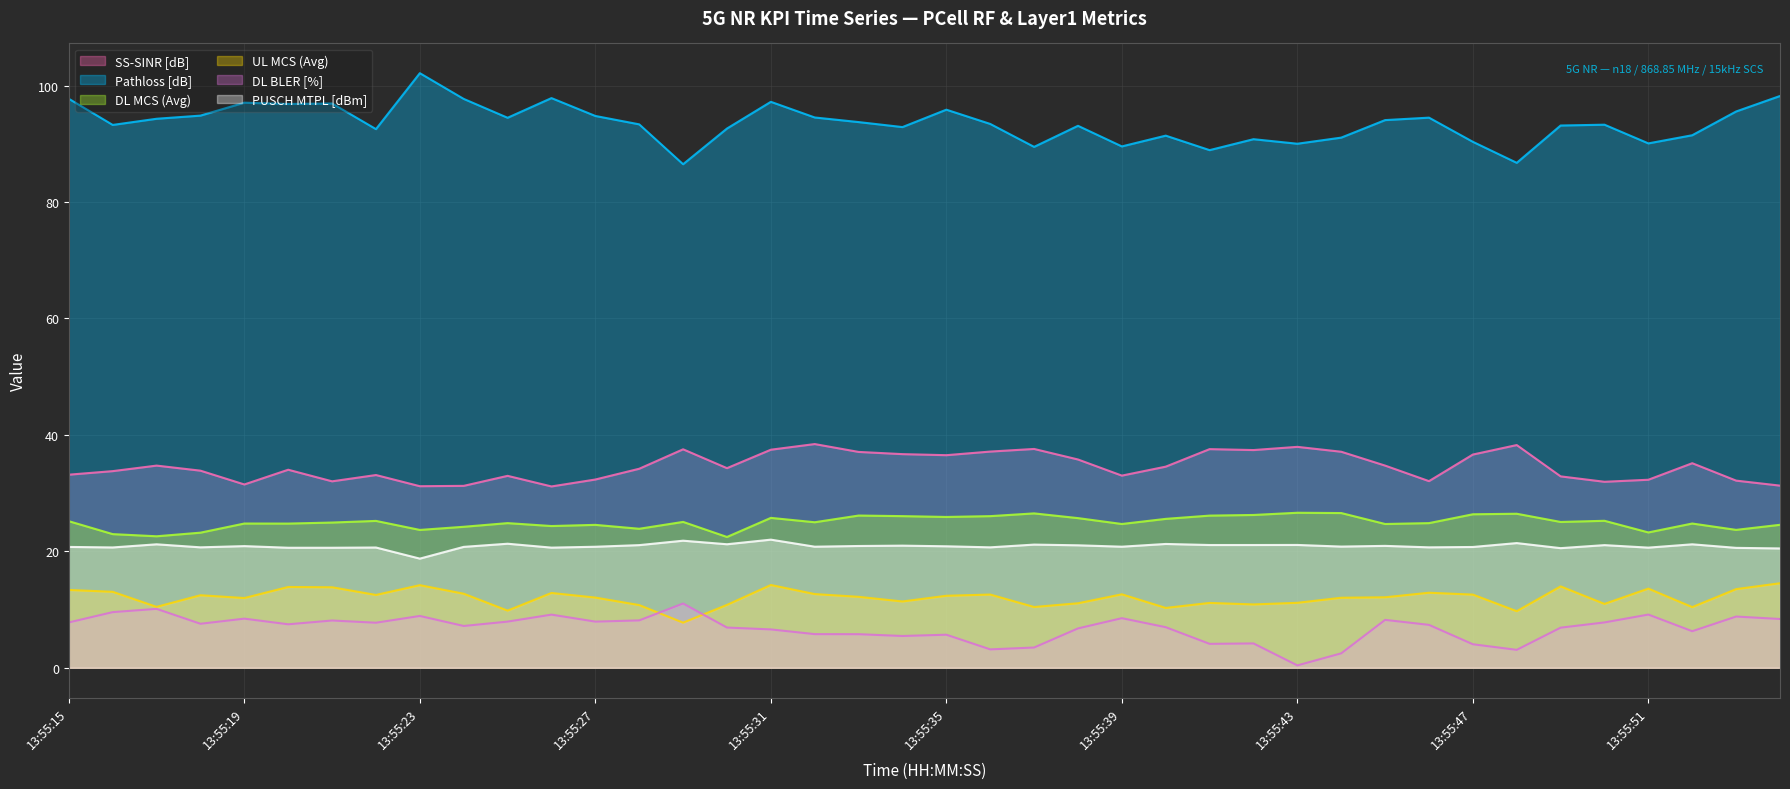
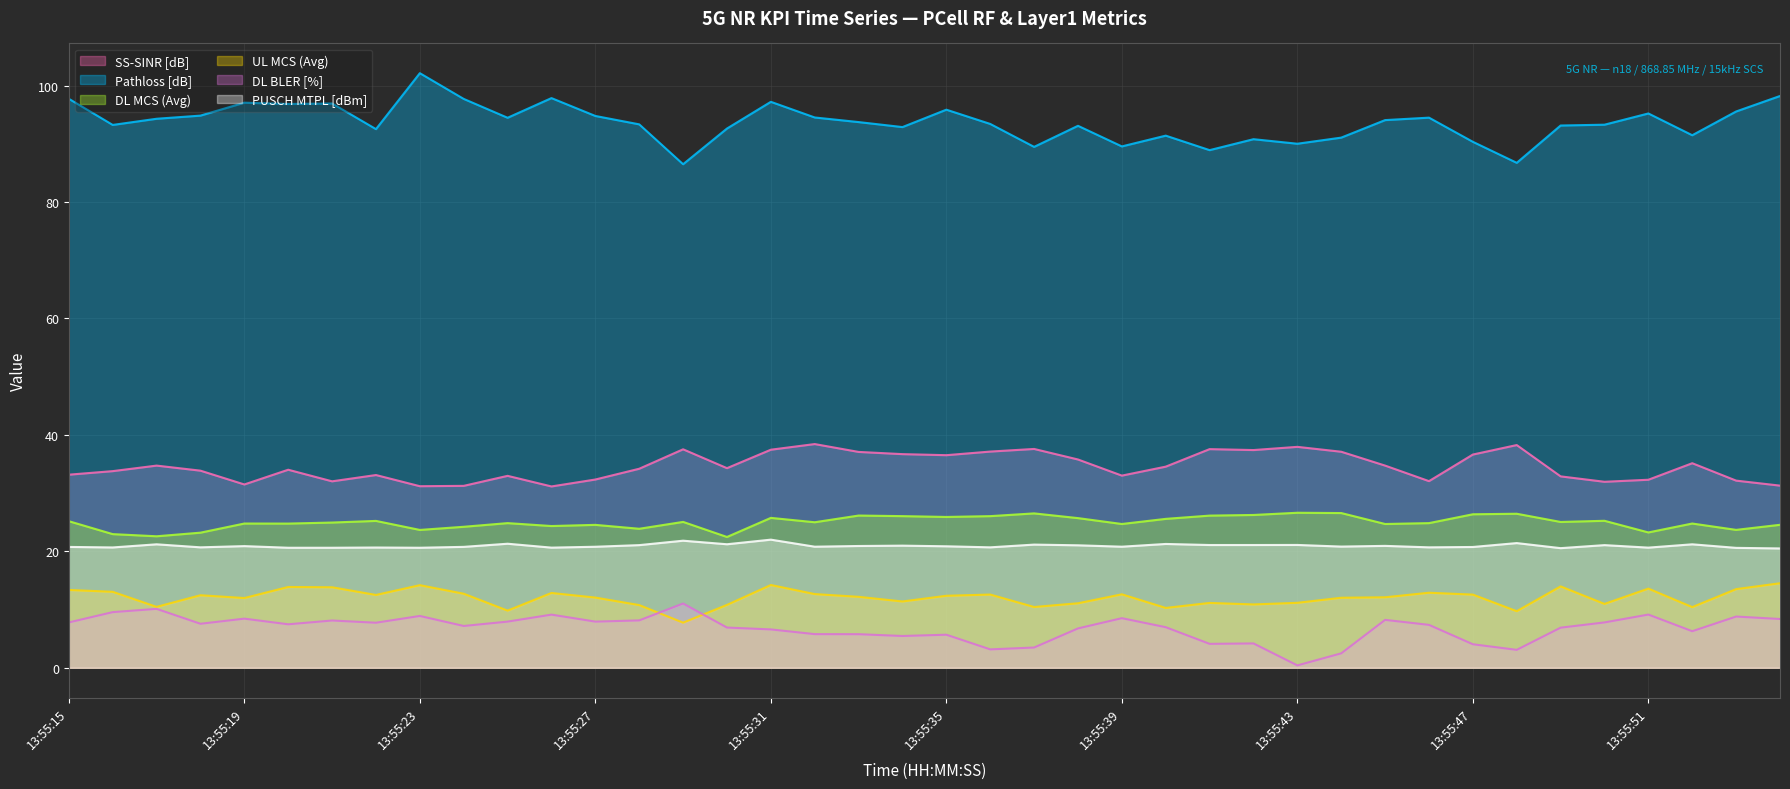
  {
    "Pathloss [dB]": {
      "13:55:15": 98,
      "13:55:23": 102,
      "13:55:27": 95,
      "13:55:31": 97,
      "13:55:35": 96,
      "13:55:39": 90,
      "13:55:43": 90,
      "13:55:47": 90,
-     "13:55:51": 90
+     "13:55:51": 95
    },
    "PUSCH MTPL [dBm]": {
      "13:55:15": 21,
      "13:55:19": 21,
-     "13:55:23": 19,
+     "13:55:23": 21,
      "13:55:27": 21,
      "13:55:31": 22,
      "13:55:35": 21,
      "13:55:39": 21,
      "13:55:43": 21,
      "13:55:47": 21,
      "13:55:51": 21
    }
  }
